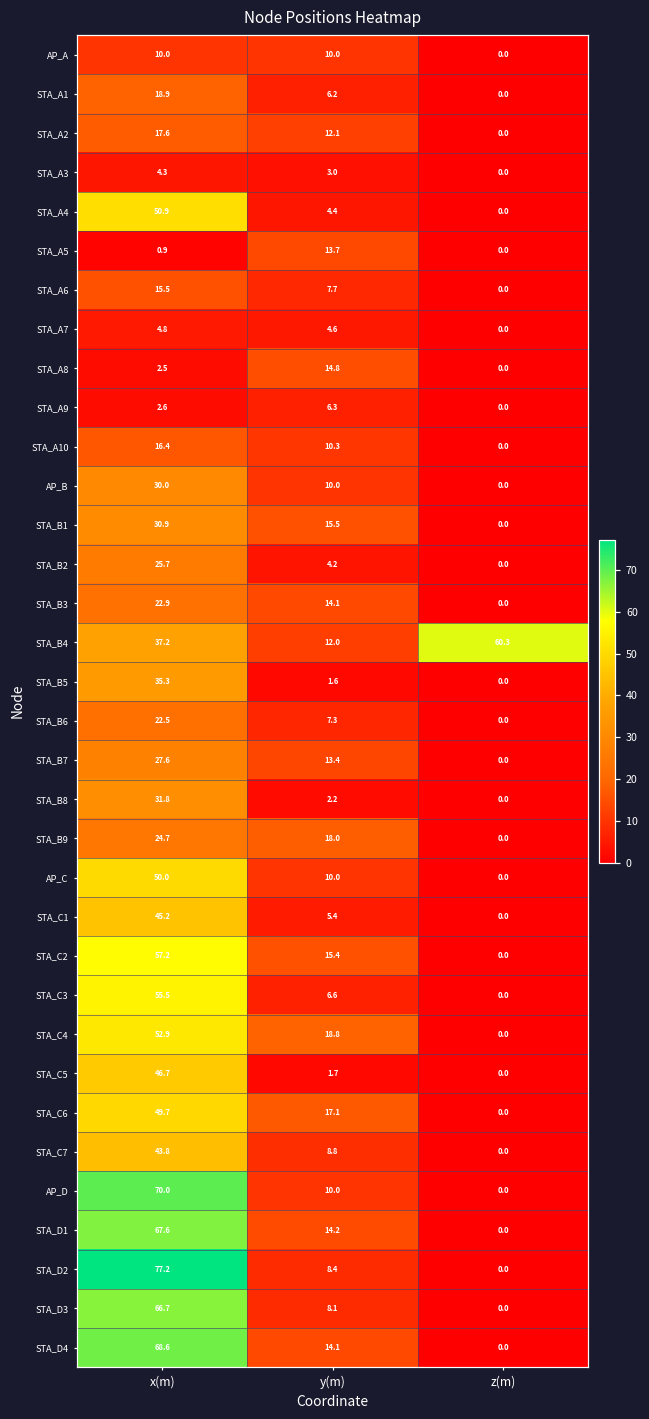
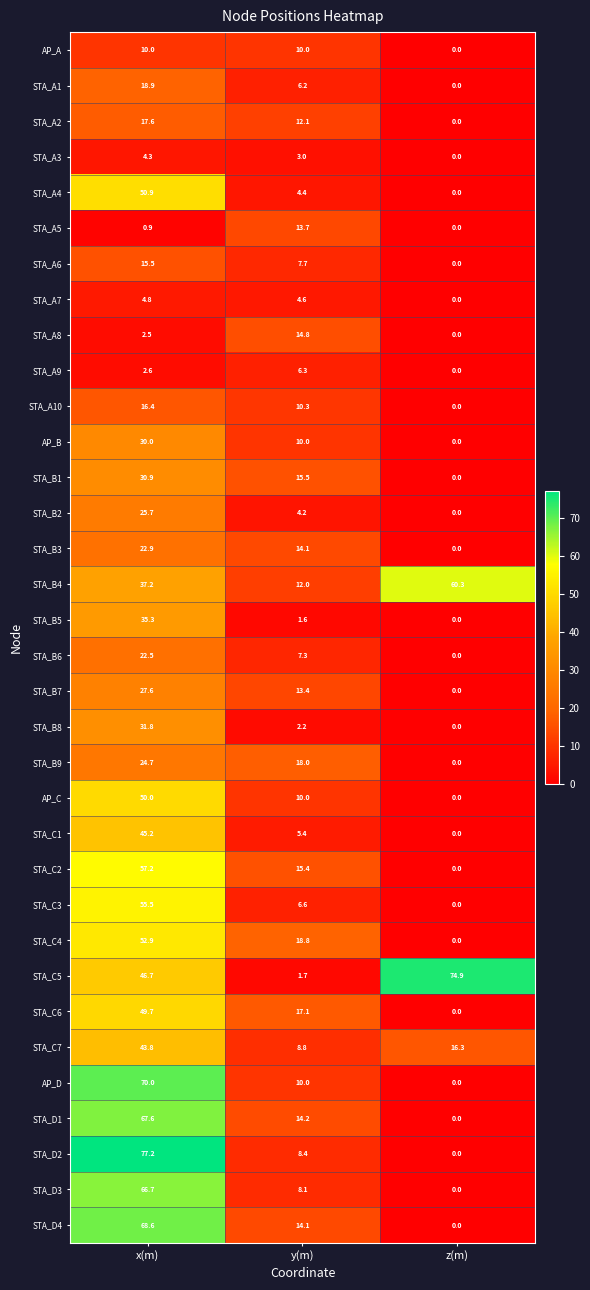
  {
    "AP_A": {
      "x(m)": 10.0,
      "y(m)": 10.0,
      "z(m)": 0.0
    },
    "STA_A1": {
      "x(m)": 18.9,
      "y(m)": 6.2,
      "z(m)": 0.0
    },
    "STA_A2": {
      "x(m)": 17.6,
      "y(m)": 12.1,
      "z(m)": 0.0
    },
    "STA_A3": {
      "x(m)": 4.3,
      "y(m)": 3.0,
      "z(m)": 0.0
    },
    "STA_A4": {
      "x(m)": 50.9,
      "y(m)": 4.4,
      "z(m)": 0.0
    },
    "STA_A5": {
      "x(m)": 0.9,
      "y(m)": 13.7,
      "z(m)": 0.0
    },
    "STA_A6": {
      "x(m)": 15.5,
      "y(m)": 7.7,
      "z(m)": 0.0
    },
    "STA_A7": {
      "x(m)": 4.8,
      "y(m)": 4.6,
      "z(m)": 0.0
    },
    "STA_A8": {
      "x(m)": 2.5,
      "y(m)": 14.8,
      "z(m)": 0.0
    },
    "STA_A9": {
      "x(m)": 2.6,
      "y(m)": 6.3,
      "z(m)": 0.0
    },
    "STA_A10": {
      "x(m)": 16.4,
      "y(m)": 10.3,
      "z(m)": 0.0
    },
    "AP_B": {
      "x(m)": 30.0,
      "y(m)": 10.0,
      "z(m)": 0.0
    },
    "STA_B1": {
      "x(m)": 30.9,
      "y(m)": 15.5,
      "z(m)": 0.0
    },
    "STA_B2": {
      "x(m)": 25.7,
      "y(m)": 4.2,
      "z(m)": 0.0
    },
    "STA_B3": {
      "x(m)": 22.9,
      "y(m)": 14.1,
      "z(m)": 0.0
    },
    "STA_B4": {
      "x(m)": 37.2,
      "y(m)": 12.0,
      "z(m)": 60.3
    },
    "STA_B5": {
      "x(m)": 35.3,
      "y(m)": 1.6,
      "z(m)": 0.0
    },
    "STA_B6": {
      "x(m)": 22.5,
      "y(m)": 7.3,
      "z(m)": 0.0
    },
    "STA_B7": {
      "x(m)": 27.6,
      "y(m)": 13.4,
      "z(m)": 0.0
    },
    "STA_B8": {
      "x(m)": 31.8,
      "y(m)": 2.2,
      "z(m)": 0.0
    },
    "STA_B9": {
      "x(m)": 24.7,
      "y(m)": 18.0,
      "z(m)": 0.0
    },
    "AP_C": {
      "x(m)": 50.0,
      "y(m)": 10.0,
      "z(m)": 0.0
    },
    "STA_C1": {
      "x(m)": 45.2,
      "y(m)": 5.4,
      "z(m)": 0.0
    },
    "STA_C2": {
      "x(m)": 57.2,
      "y(m)": 15.4,
      "z(m)": 0.0
    },
    "STA_C3": {
      "x(m)": 55.5,
      "y(m)": 6.6,
      "z(m)": 0.0
    },
    "STA_C4": {
      "x(m)": 52.9,
      "y(m)": 18.8,
      "z(m)": 0.0
    },
    "STA_C5": {
      "x(m)": 46.7,
      "y(m)": 1.7,
-     "z(m)": 0.0
+     "z(m)": 74.9
    },
    "STA_C6": {
      "x(m)": 49.7,
      "y(m)": 17.1,
      "z(m)": 0.0
    },
    "STA_C7": {
      "x(m)": 43.8,
      "y(m)": 8.8,
-     "z(m)": 0.0
+     "z(m)": 16.3
    },
    "AP_D": {
      "x(m)": 70.0,
      "y(m)": 10.0,
      "z(m)": 0.0
    },
    "STA_D1": {
      "x(m)": 67.6,
      "y(m)": 14.2,
      "z(m)": 0.0
    },
    "STA_D2": {
      "x(m)": 77.2,
      "y(m)": 8.4,
      "z(m)": 0.0
    },
    "STA_D3": {
      "x(m)": 66.7,
      "y(m)": 8.1,
      "z(m)": 0.0
    },
    "STA_D4": {
      "x(m)": 68.6,
      "y(m)": 14.1,
      "z(m)": 0.0
    }
  }
